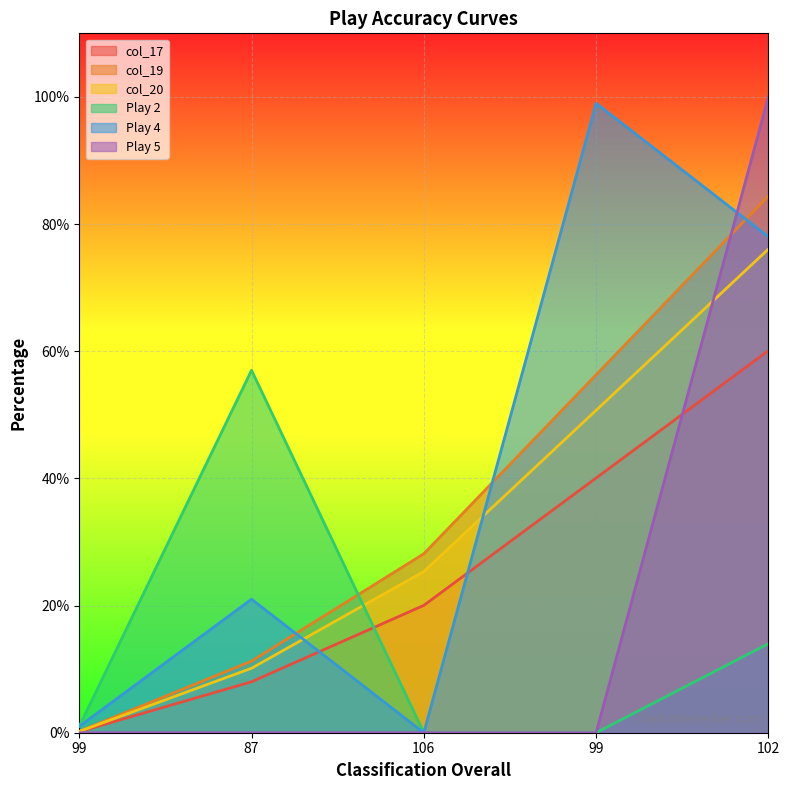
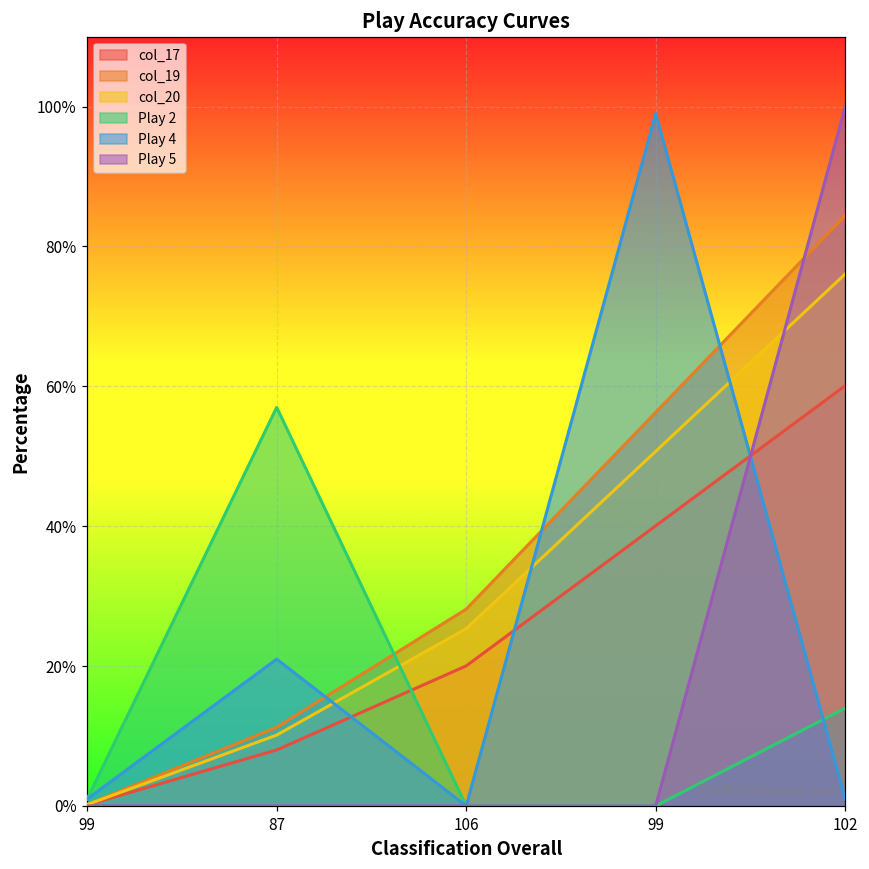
  {
    "col_20": {
      "87": "10%",
      "106": "25%",
      "102": "76%"
    },
    "Play 2": {
      "87": "57%",
      "102": "14%"
    },
    "Play 4": {
      "87": "21%",
-     "102": "78%"
+     "102": "1%"
    },
    "Play 5": {
      "87": "0%",
      "102": "100%"
    }
  }
